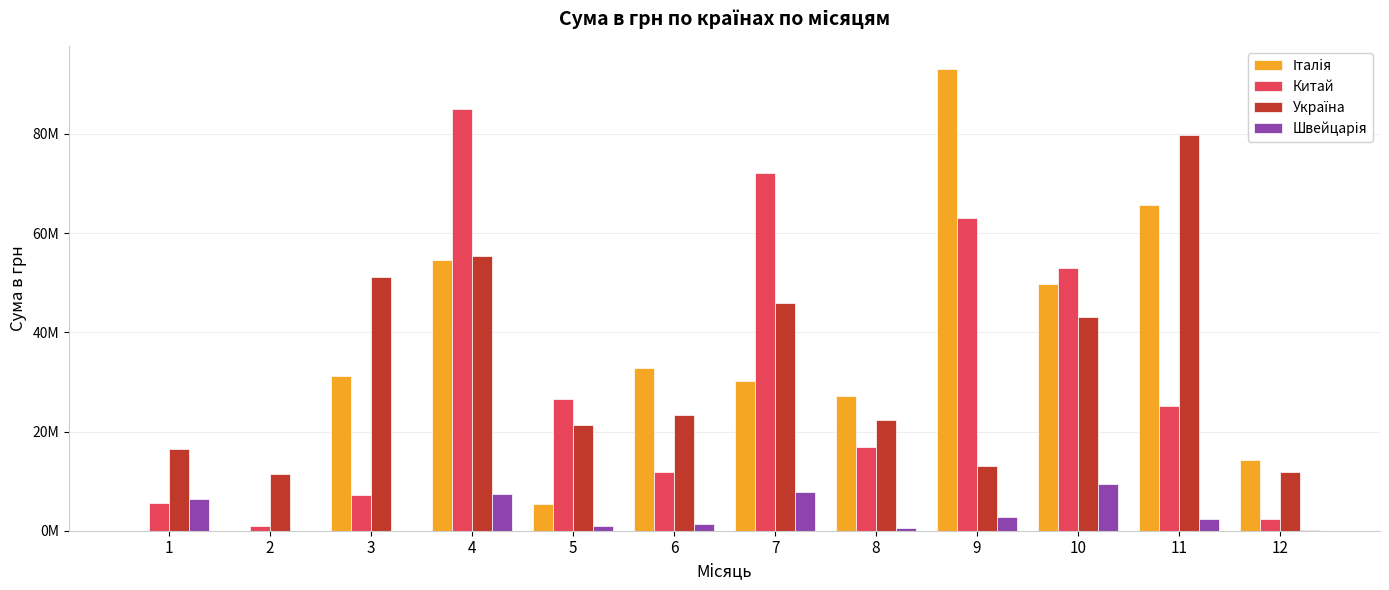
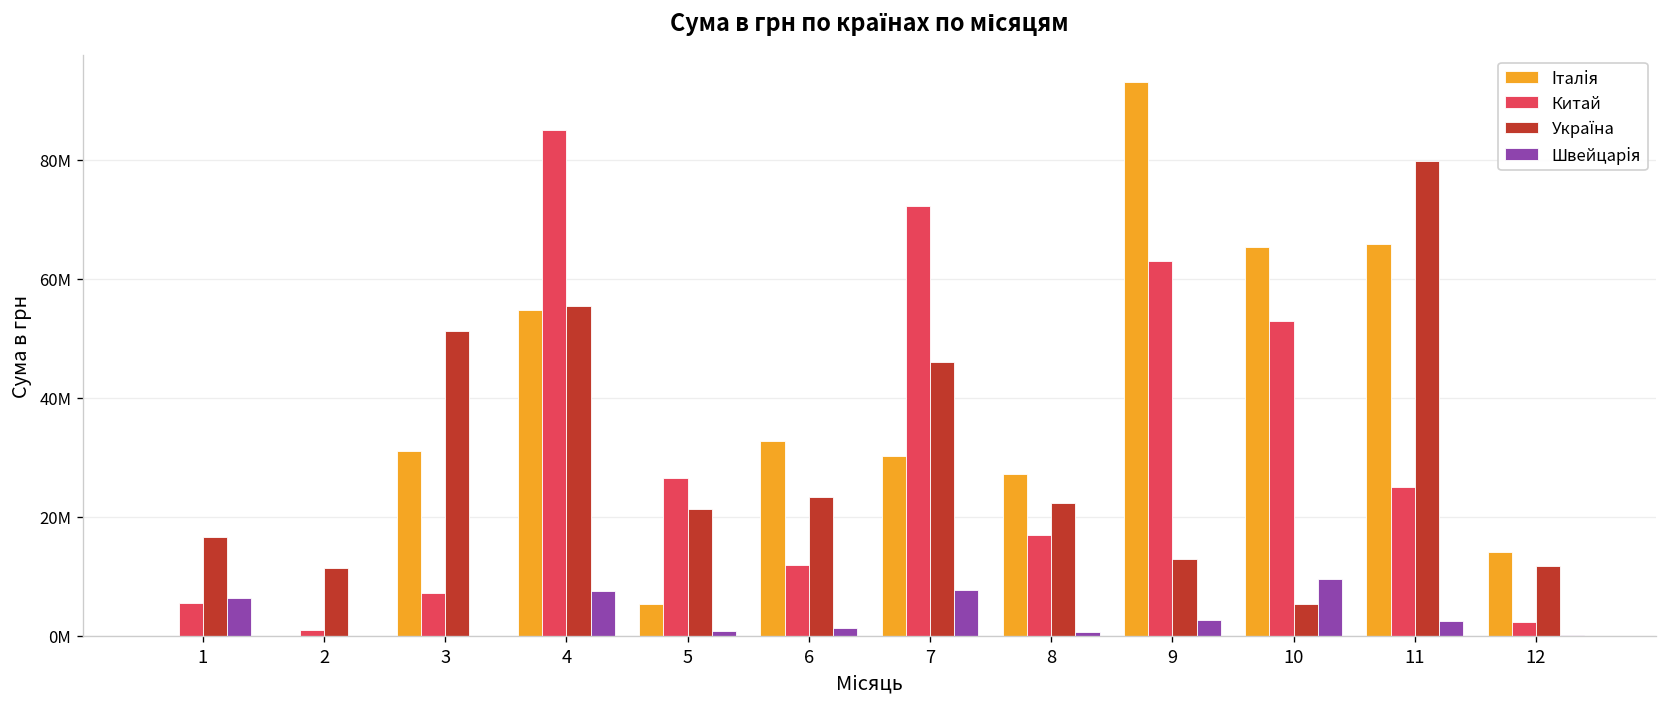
  {
    "Італія": {
      "1": 0,
      "3": 31000000,
      "4": 55000000,
      "5": 5000000,
      "6": 33000000,
      "7": 30000000,
      "8": 27000000,
      "9": 93000000,
-     "10": 50000000,
+     "10": 65000000,
      "11": 66000000,
      "12": 14000000
    },
    "Китай": {
      "1": 6000000,
      "2": 1000000,
      "3": 7000000,
      "4": 85000000,
      "5": 27000000,
      "6": 12000000,
      "7": 72000000,
      "8": 17000000,
      "9": 63000000,
      "10": 53000000,
      "11": 25000000,
      "12": 2000000
    },
    "Україна": {
      "1": 17000000,
      "2": 11000000,
      "3": 51000000,
      "4": 55000000,
      "5": 21000000,
      "6": 23000000,
      "7": 46000000,
      "8": 22000000,
      "9": 13000000,
-     "10": 43000000,
+     "10": 5000000,
      "11": 80000000,
      "12": 12000000
    },
    "Швейцарія": {
      "1": 6000000,
      "2": 0,
      "3": 0,
      "4": 7000000,
      "5": 1000000,
      "6": 1000000,
      "7": 8000000,
      "8": 1000000,
      "9": 3000000,
      "10": 9000000,
      "11": 2000000
    }
  }
